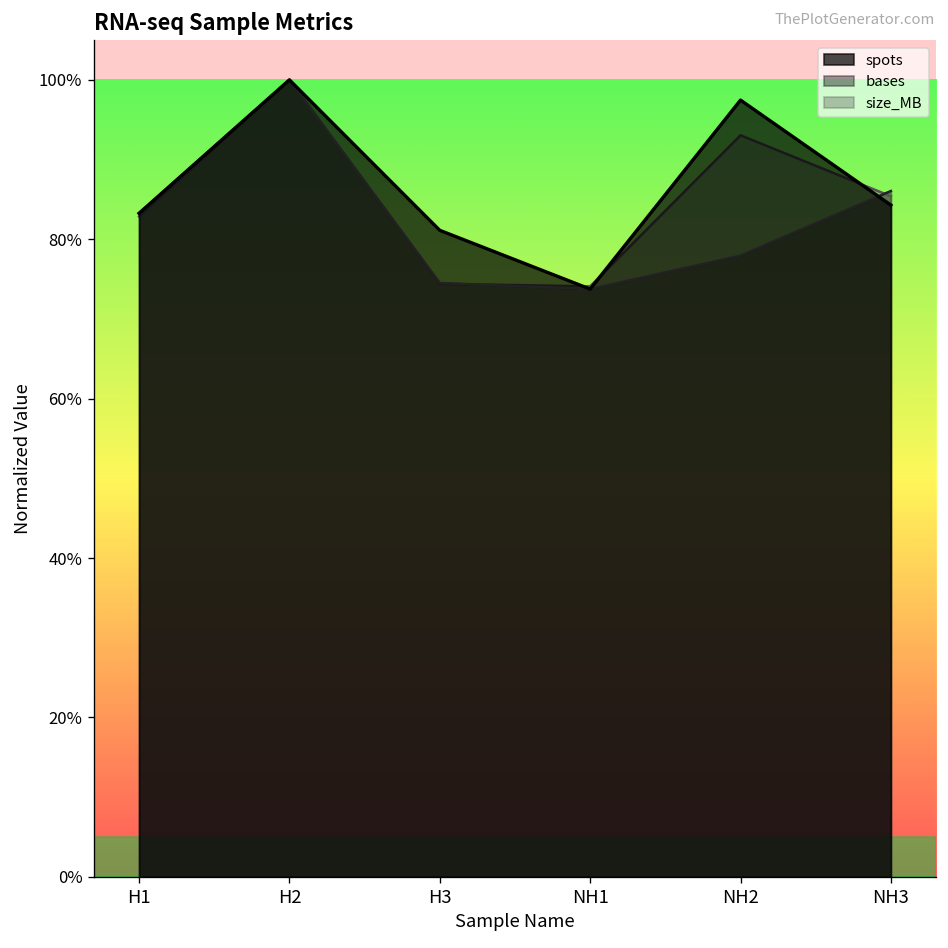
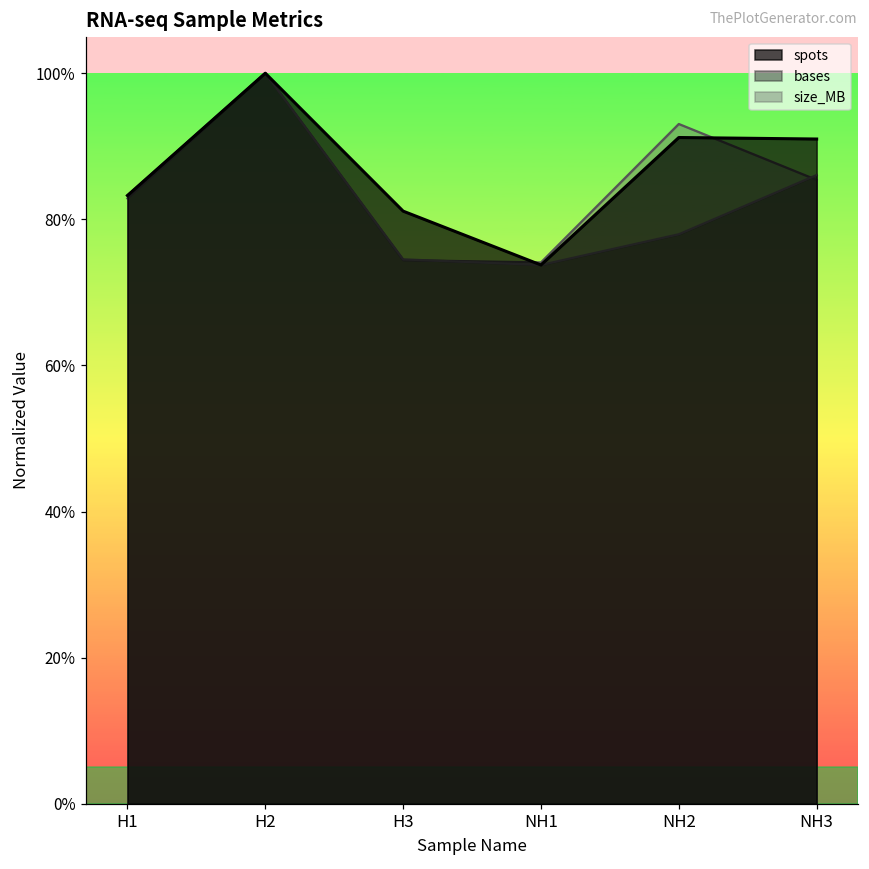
  {
    "spots": {
      "H3": "81%",
-     "NH2": "97%",
-     "NH3": "84%"
+     "NH2": "91%",
+     "NH3": "91%"
    },
    "bases": {
      "NH2": "78%",
      "NH3": "86%"
    },
    "size_MB": {
      "H1": "83%",
      "NH2": "93%",
      "NH3": "85%"
    }
  }
